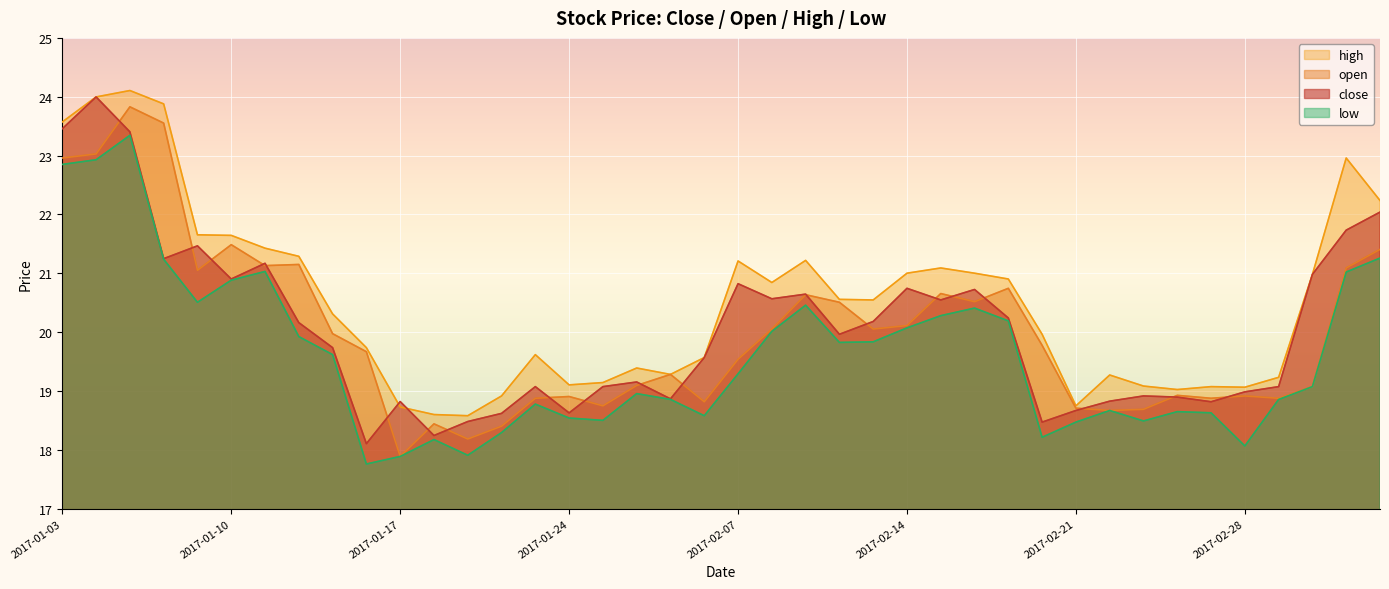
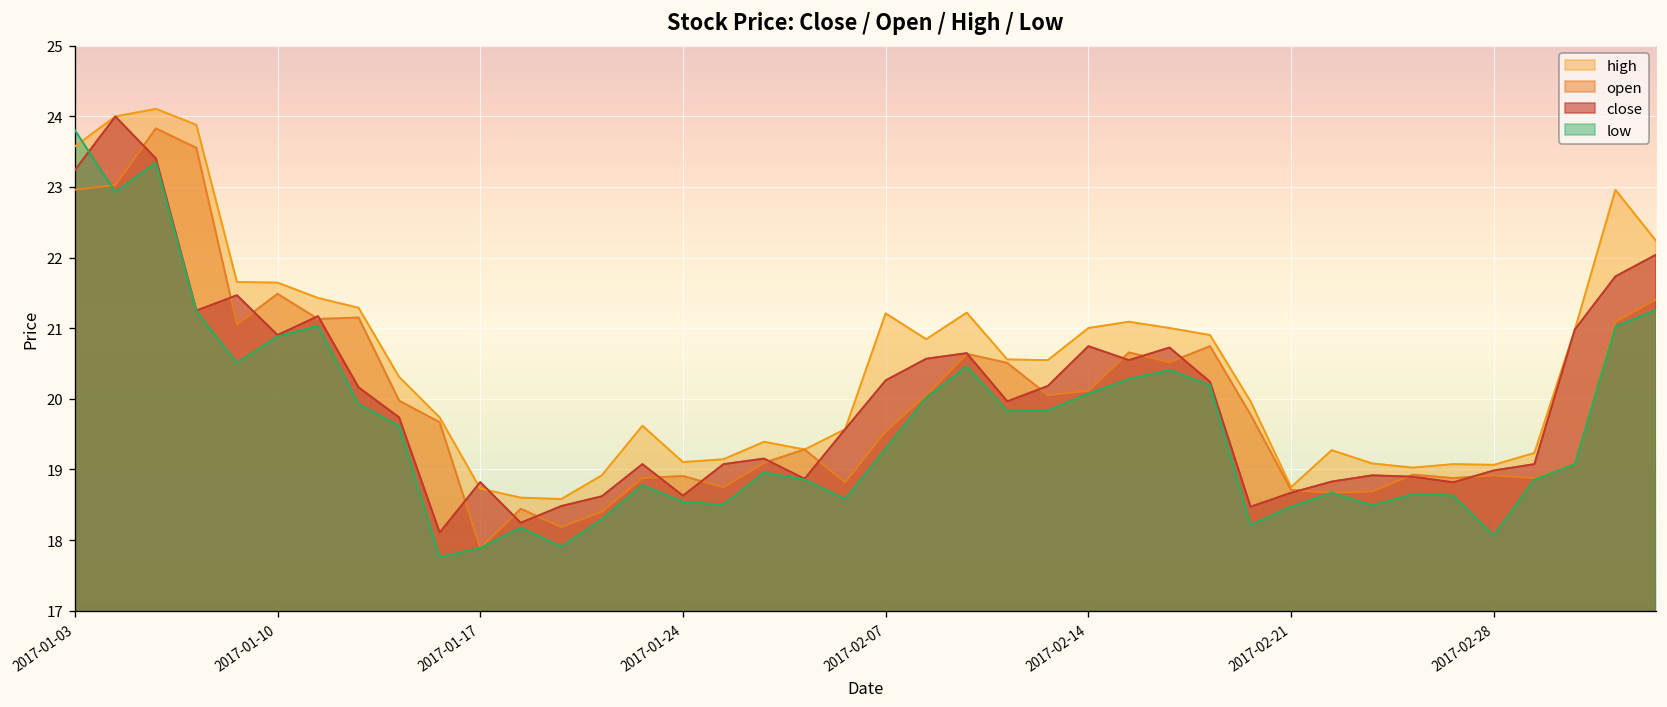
  {
    "close": {
-     "2017-01-03": 23.5,
+     "2017-01-03": 23.2,
      "2017-01-17": 18.8,
      "2017-01-24": 18.6,
-     "2017-02-07": 20.8,
+     "2017-02-07": 20.3,
      "2017-02-14": 20.7,
      "2017-02-28": 19.0
    },
    "low": {
-     "2017-01-03": 22.9,
+     "2017-01-03": 23.8,
      "2017-01-24": 18.5,
      "2017-02-07": 19.3,
      "2017-02-21": 18.5,
      "2017-02-28": 18.1
    }
  }
